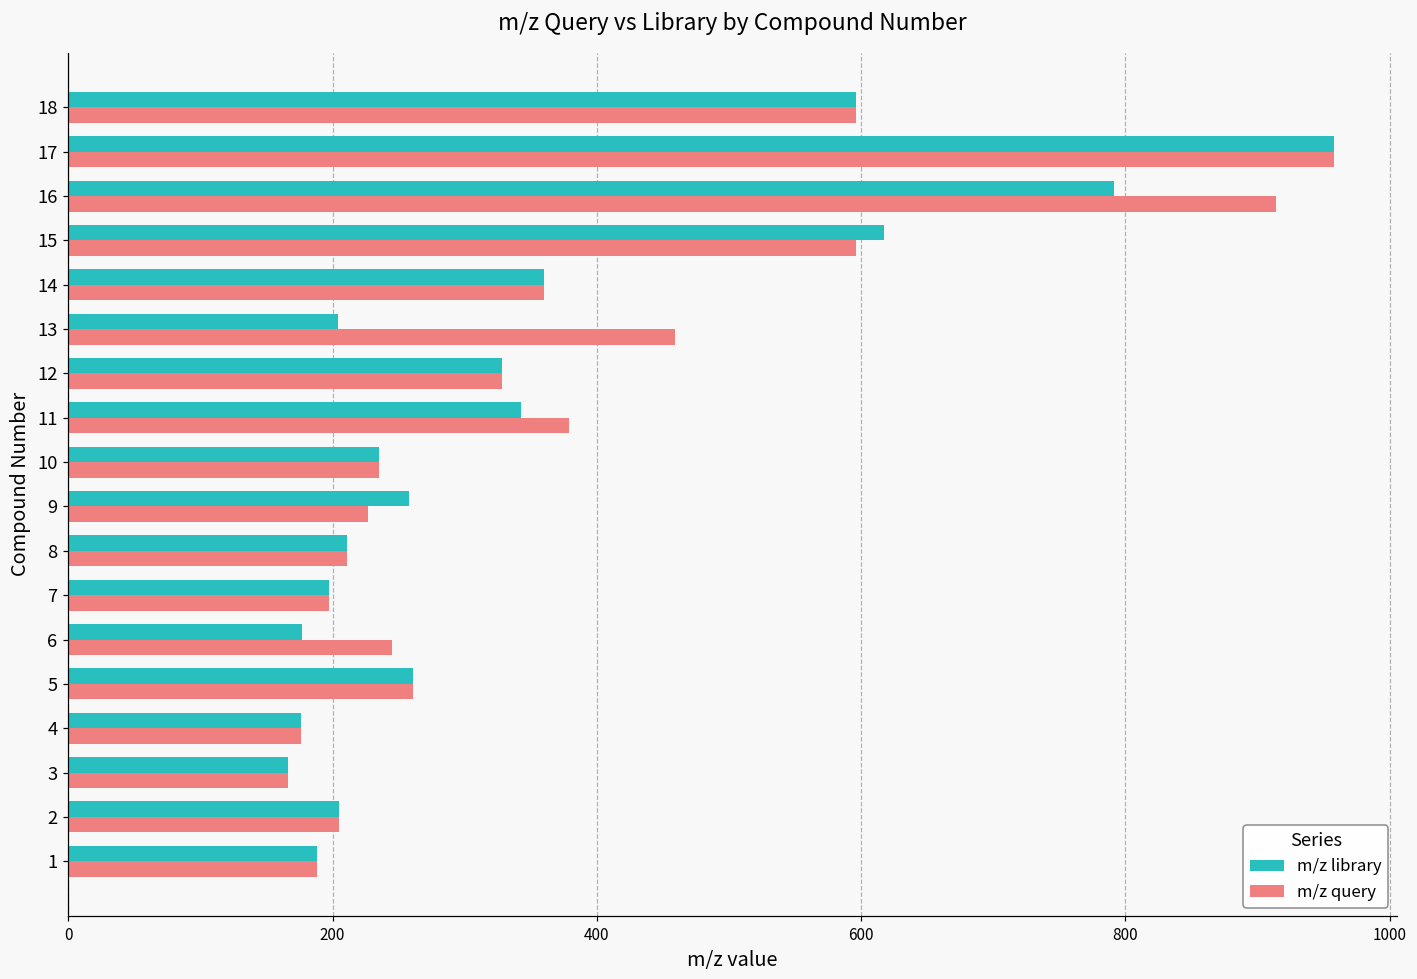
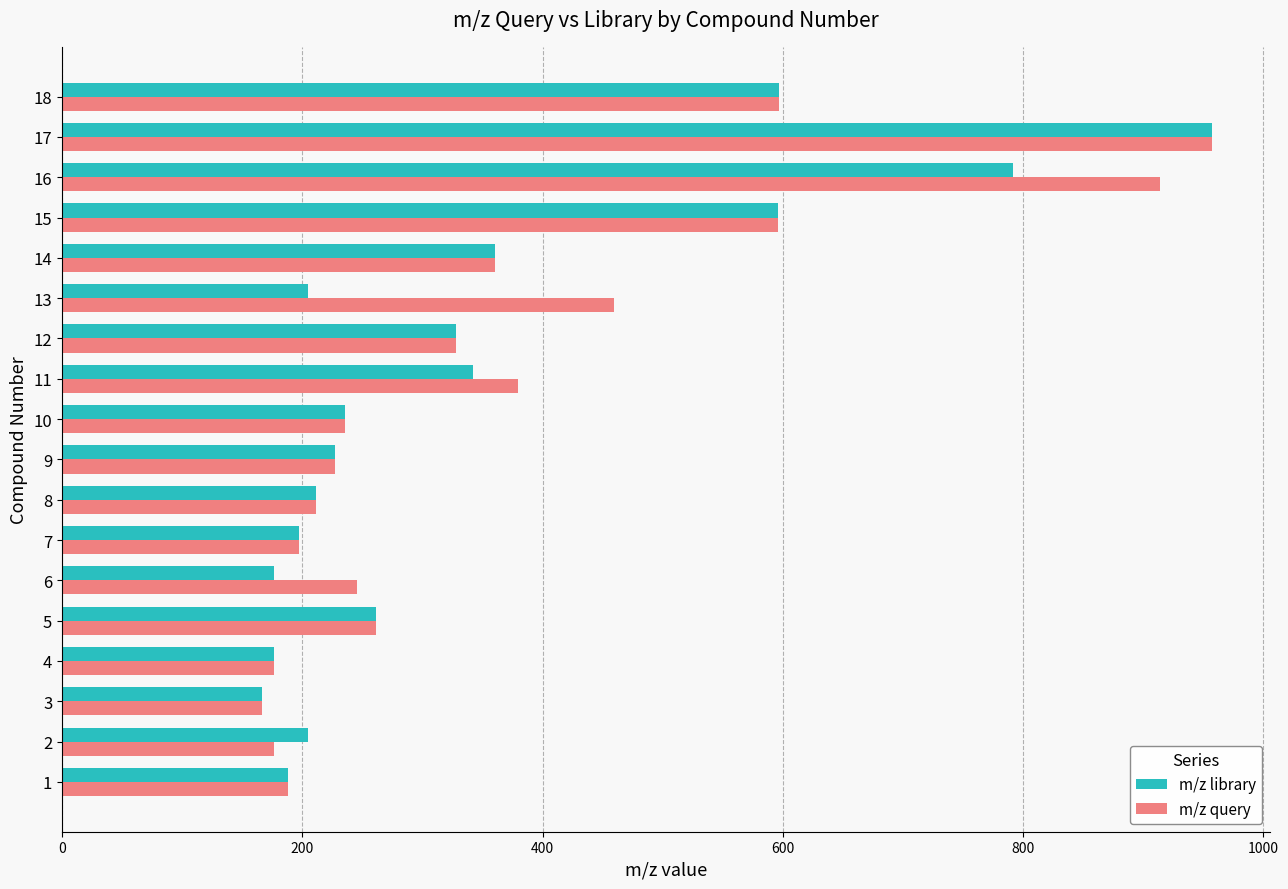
  {
    "m/z library": {
      "18": 596,
      "17": 958,
      "16": 791,
-     "15": 617,
+     "15": 596,
      "14": 360,
      "13": 204,
      "12": 328,
      "11": 342,
      "10": 235,
-     "9": 258,
+     "9": 227,
      "8": 211,
      "7": 197,
      "6": 177,
      "5": 261,
      "4": 176,
      "3": 166,
      "2": 205,
      "1": 188
    },
    "m/z query": {
      "18": 596,
      "17": 958,
      "16": 914,
      "15": 596,
      "14": 360,
      "13": 459,
      "12": 328,
      "11": 379,
      "10": 235,
      "9": 227,
      "8": 211,
      "7": 197,
      "6": 245,
      "5": 261,
      "4": 176,
      "3": 166,
-     "2": 205,
+     "2": 177,
      "1": 188
    }
  }
